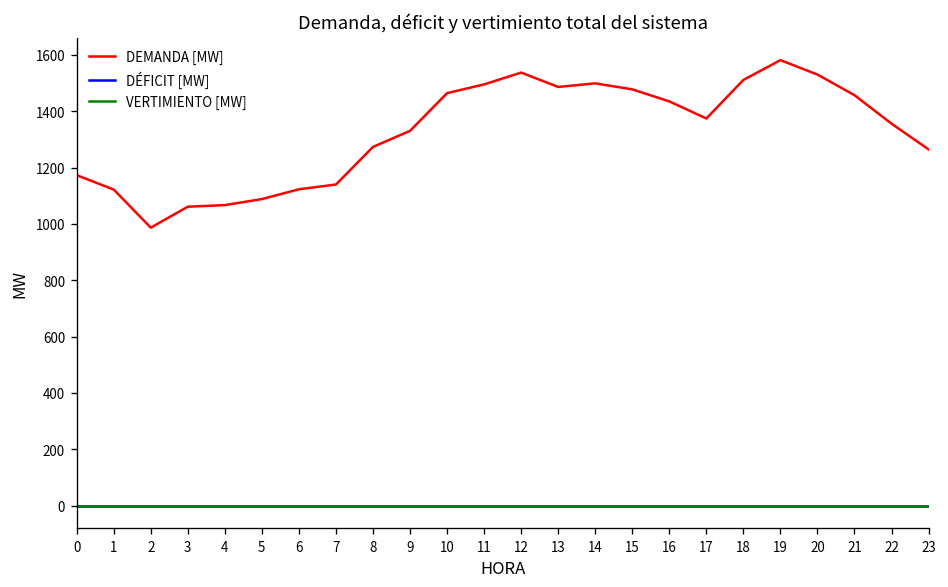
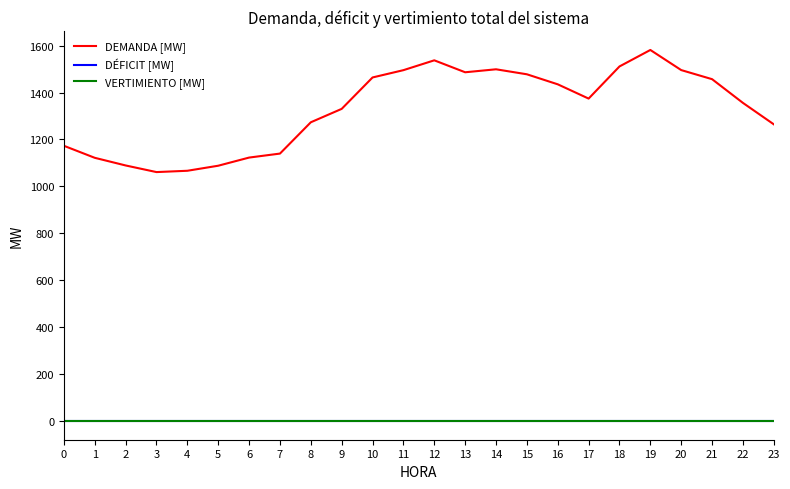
  {
    "DEMANDA [MW]": {
      "0": 1170,
      "1": 1120,
-     "2": 990,
+     "2": 1090,
      "3": 1060,
      "4": 1070,
      "5": 1090,
      "6": 1120,
      "7": 1140,
      "8": 1270,
      "9": 1330,
      "10": 1460,
      "11": 1500,
      "12": 1540,
      "13": 1490,
      "14": 1500,
      "15": 1480,
      "16": 1440,
      "17": 1370,
      "18": 1510,
      "19": 1580,
-     "20": 1530,
+     "20": 1500,
      "21": 1460,
      "22": 1360,
      "23": 1260
    },
    "VERTIMIENTO [MW]": {
      "0": 0,
      "1": 0,
      "2": 0,
      "3": 0,
      "4": 0,
      "5": 0,
      "6": 0,
      "7": 0,
      "8": 0,
      "9": 0,
      "10": 0,
      "11": 0,
      "12": 0,
      "13": 0,
      "14": 0,
      "15": 0,
      "16": 0,
      "17": 0,
      "18": 0,
      "19": 0,
      "20": 0,
      "21": 0,
      "22": 0,
      "23": 0
    }
  }
